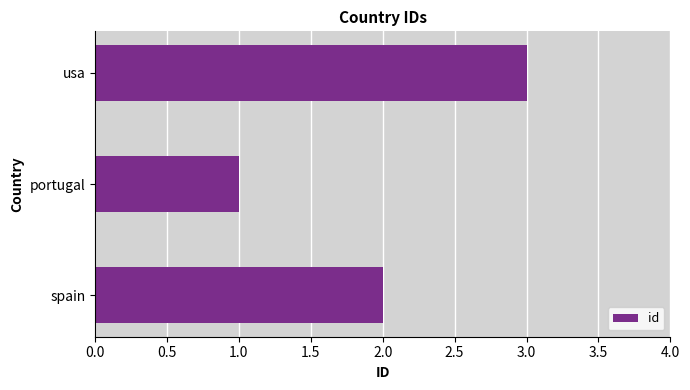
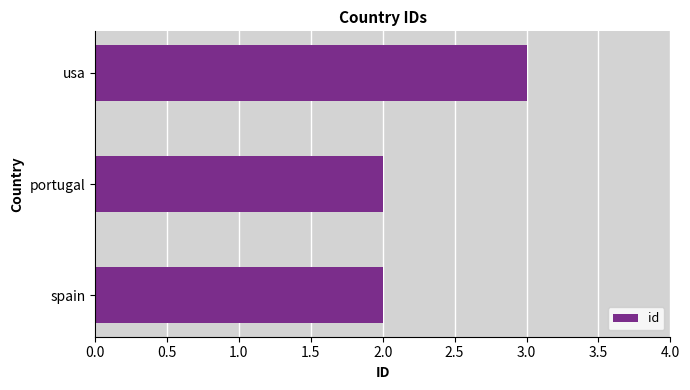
  {
    "usa": 3,
-   "portugal": 1,
+   "portugal": 2,
    "spain": 2
  }
